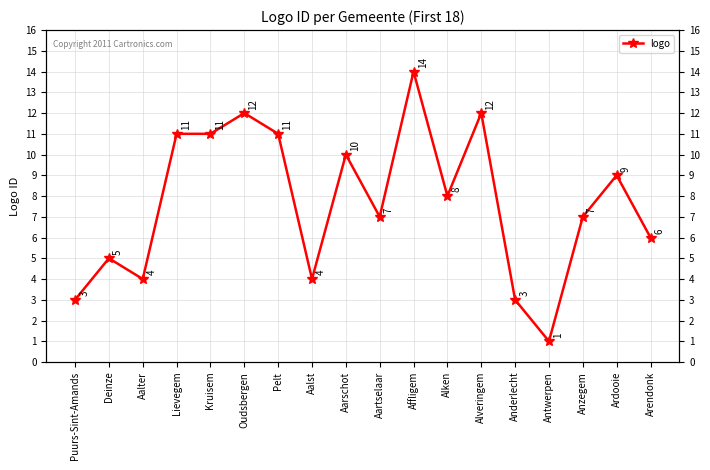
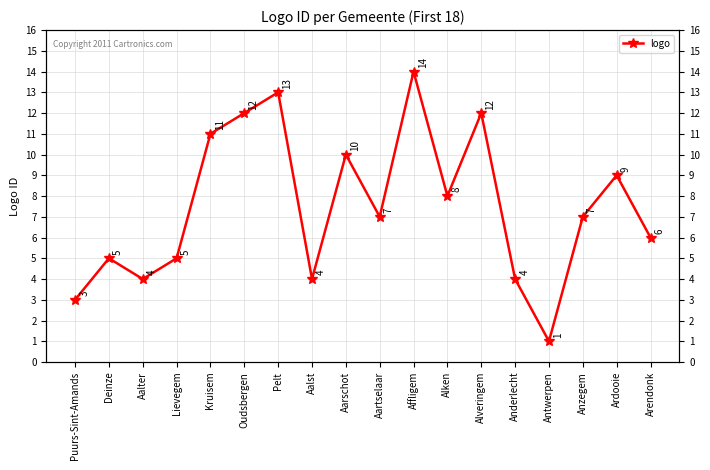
  {
    "Puurs-Sint-Amands": 3,
    "Deinze": 5,
    "Aalter": 4,
-   "Lievegem": 11,
+   "Lievegem": 5,
    "Kruisem": 11,
    "Oudsbergen": 12,
-   "Pelt": 11,
+   "Pelt": 13,
    "Aalst": 4,
    "Aarschot": 10,
    "Aartselaar": 7,
    "Affligem": 14,
    "Alken": 8,
    "Alveringem": 12,
-   "Anderlecht": 3,
+   "Anderlecht": 4,
    "Antwerpen": 1,
    "Anzegem": 7,
    "Ardooie": 9,
    "Arendonk": 6
  }
